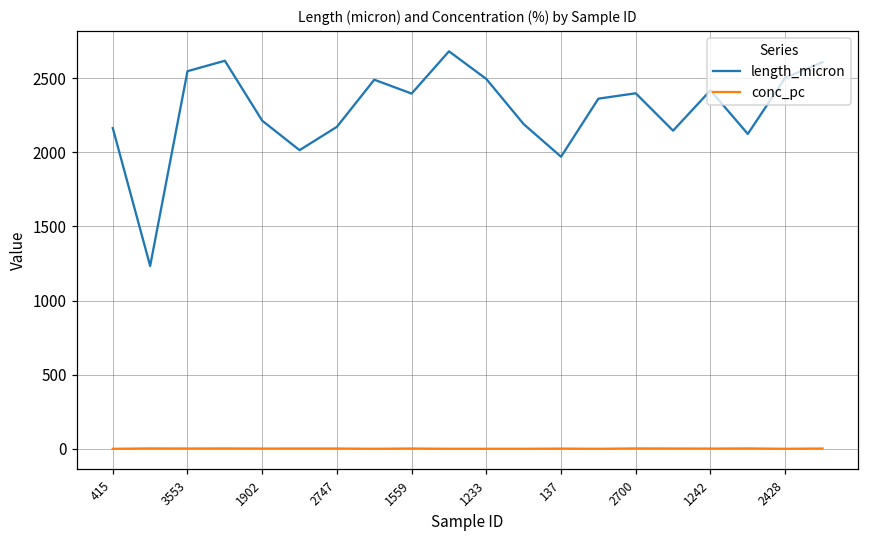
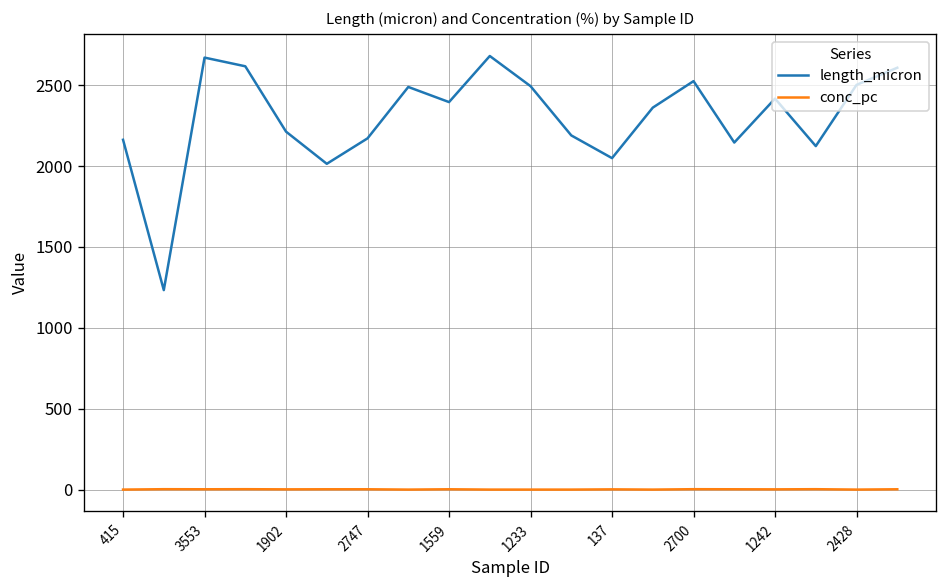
  {
    "length_micron": {
      "415": 2160,
-     "3553": 2550,
+     "3553": 2670,
      "1902": 2210,
      "2747": 2170,
      "1559": 2400,
      "1233": 2490,
-     "137": 1970,
-     "2700": 2400
+     "137": 2050,
+     "2700": 2530
    },
    "conc_pc": {
      "415": 0,
      "3553": 0,
      "1902": 0,
      "2747": 0,
      "1559": 0,
      "1233": 0,
      "137": 0,
      "2700": 0,
      "1242": 0,
      "2428": 0
    }
  }
